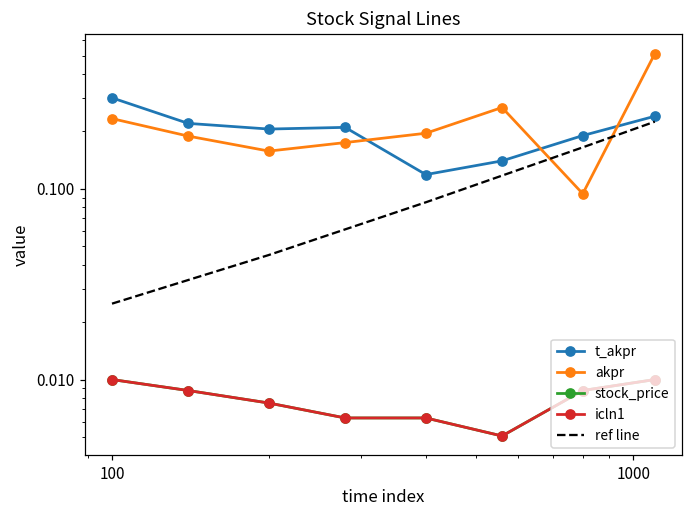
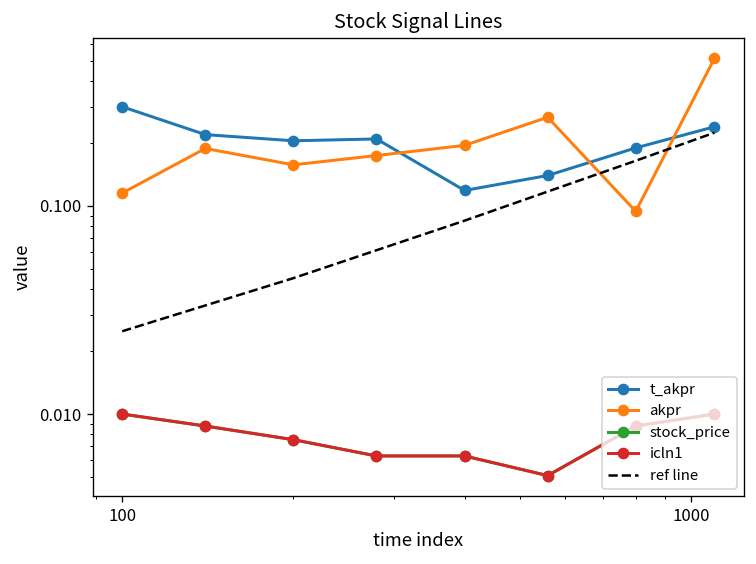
  {
    "t_akpr": {
      "100": 0.30
    },
    "akpr": {
-     "100": 0.23
+     "100": 0.12
    },
    "icln1": {
      "100": 0.01
    },
    "ref line": {
      "100": 0.025
    }
  }
